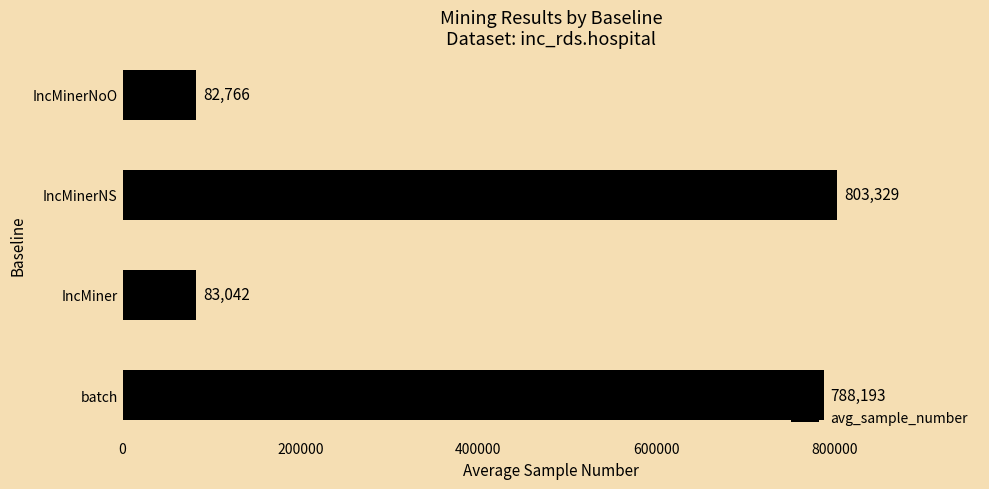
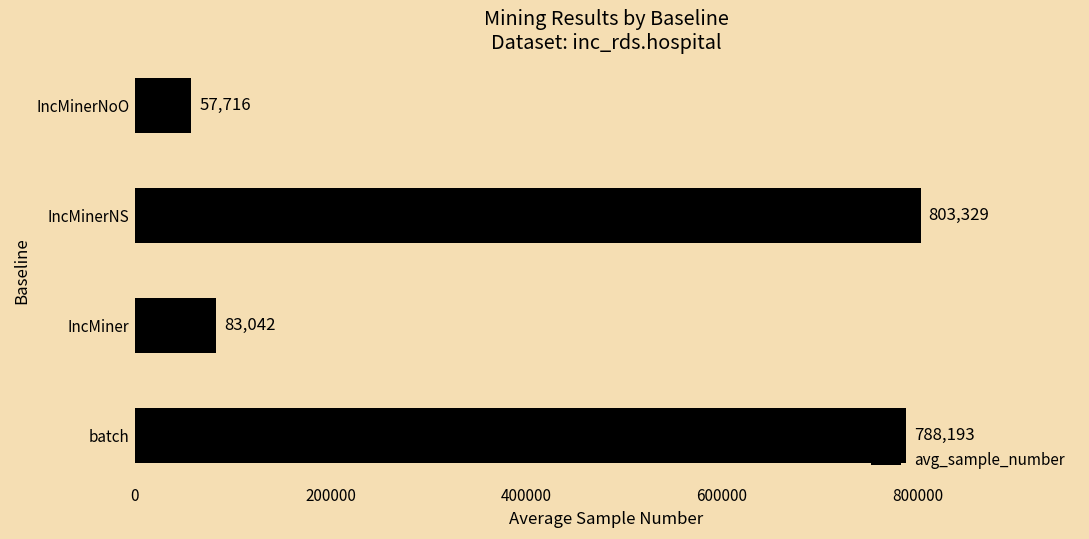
  {
-   "IncMinerNoO": "82,766",
+   "IncMinerNoO": "57,716",
    "IncMinerNS": "803,329",
    "IncMiner": "83,042",
    "batch": "788,193"
  }
